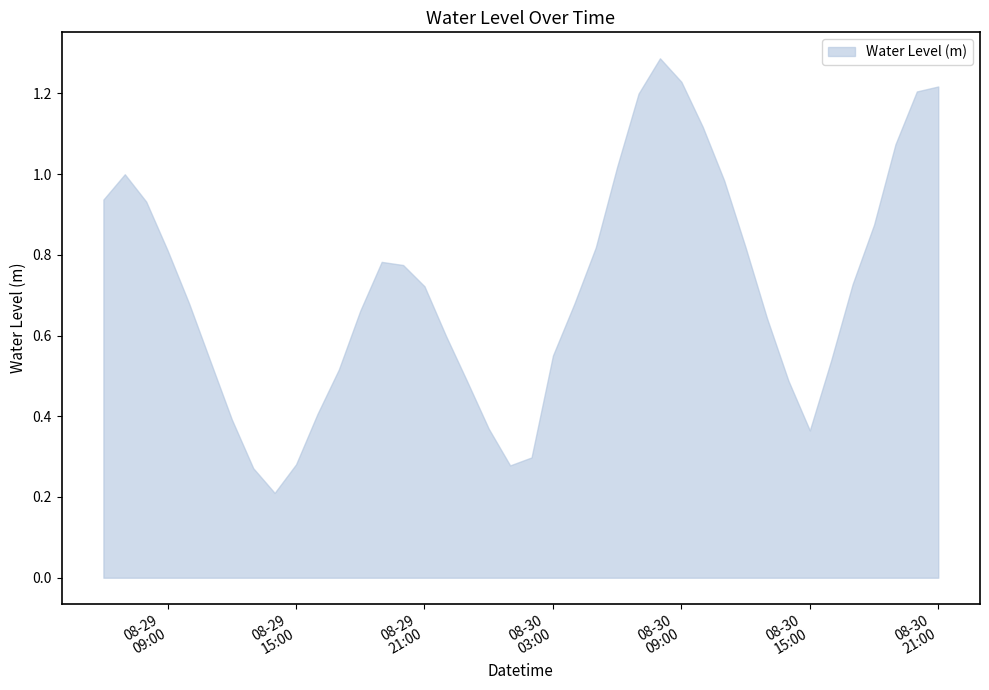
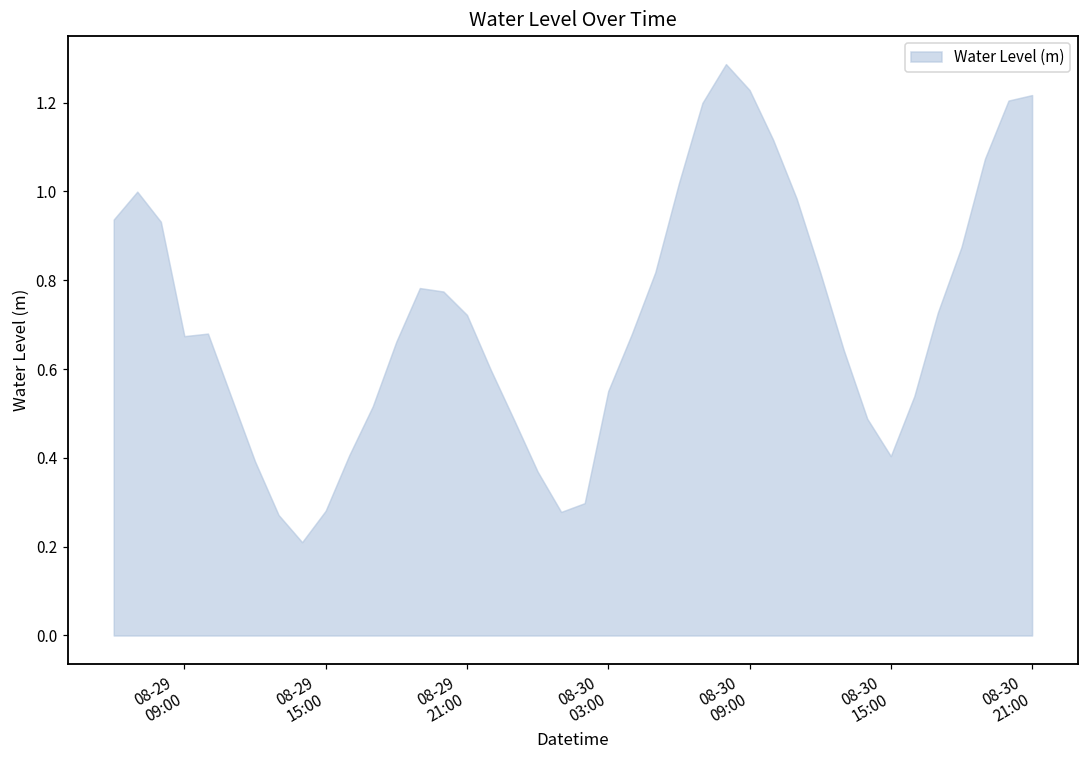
  {
-   "08-29 09:00": 0.81,
+   "08-29 09:00": 0.67,
    "08-29 15:00": 0.28,
    "08-29 21:00": 0.72,
    "08-30 03:00": 0.55,
    "08-30 09:00": 1.23,
-   "08-30 15:00": 0.36,
+   "08-30 15:00": 0.40,
    "08-30 21:00": 1.22
  }
